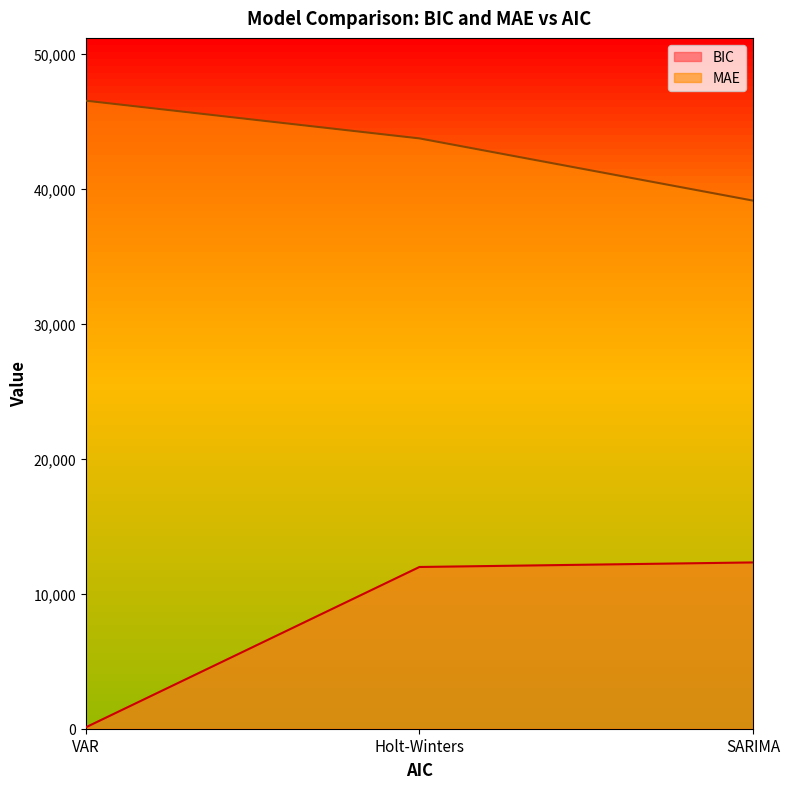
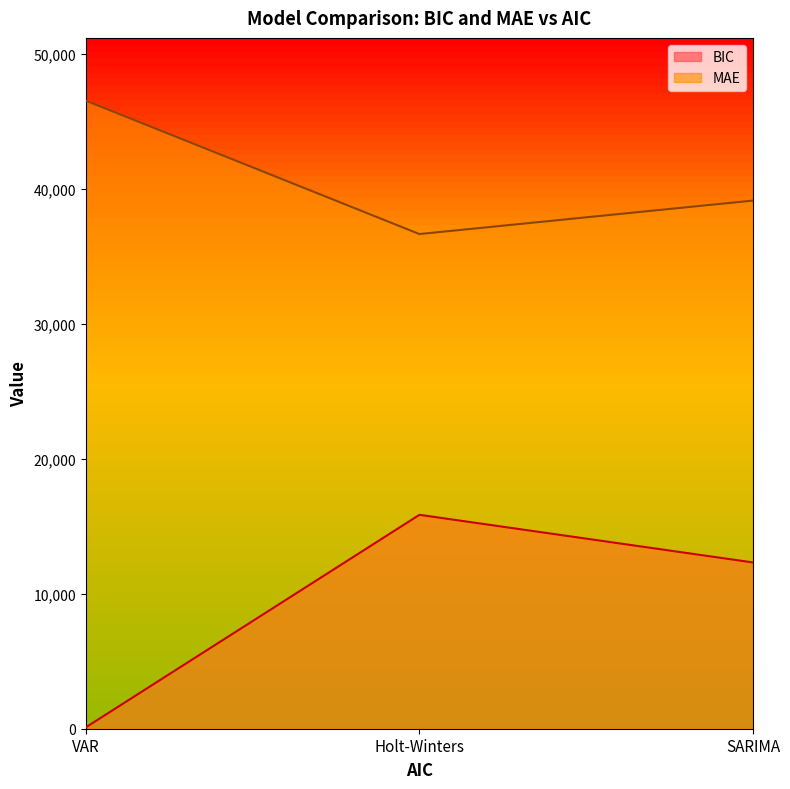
  {
    "BIC": {
      "VAR": "100",
-     "Holt-Winters": "12,000",
+     "Holt-Winters": "15,800",
      "SARIMA": "12,300"
    },
    "MAE": {
      "VAR": "46,500",
-     "Holt-Winters": "43,700",
+     "Holt-Winters": "36,600",
      "SARIMA": "39,100"
    }
  }
